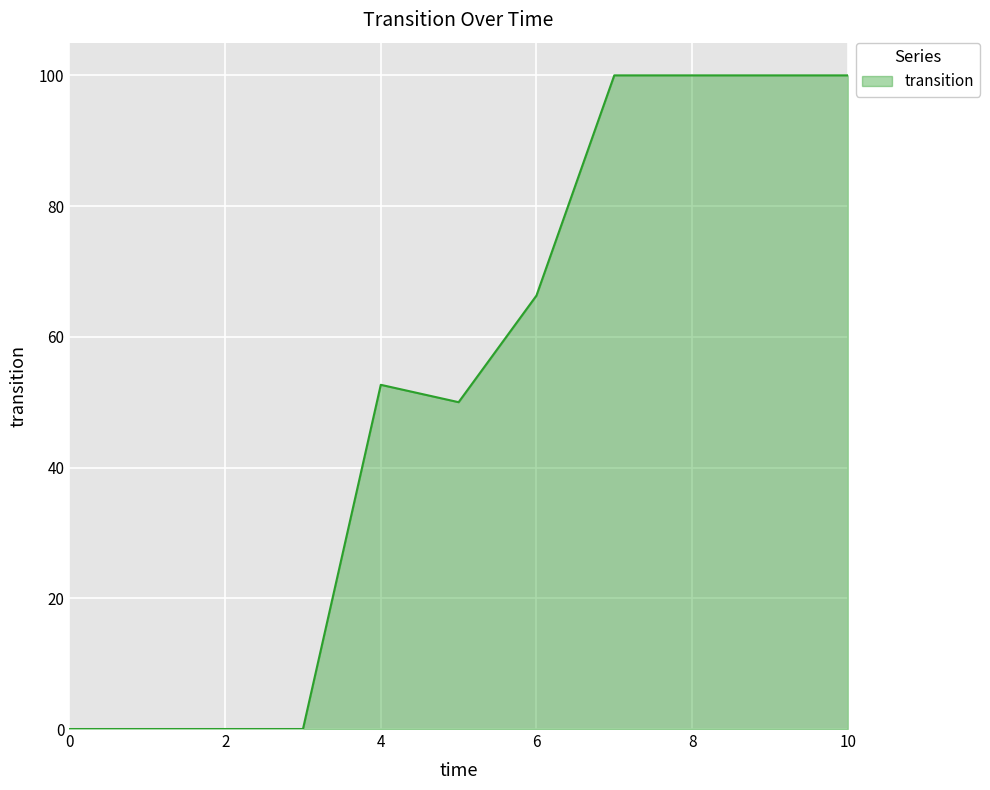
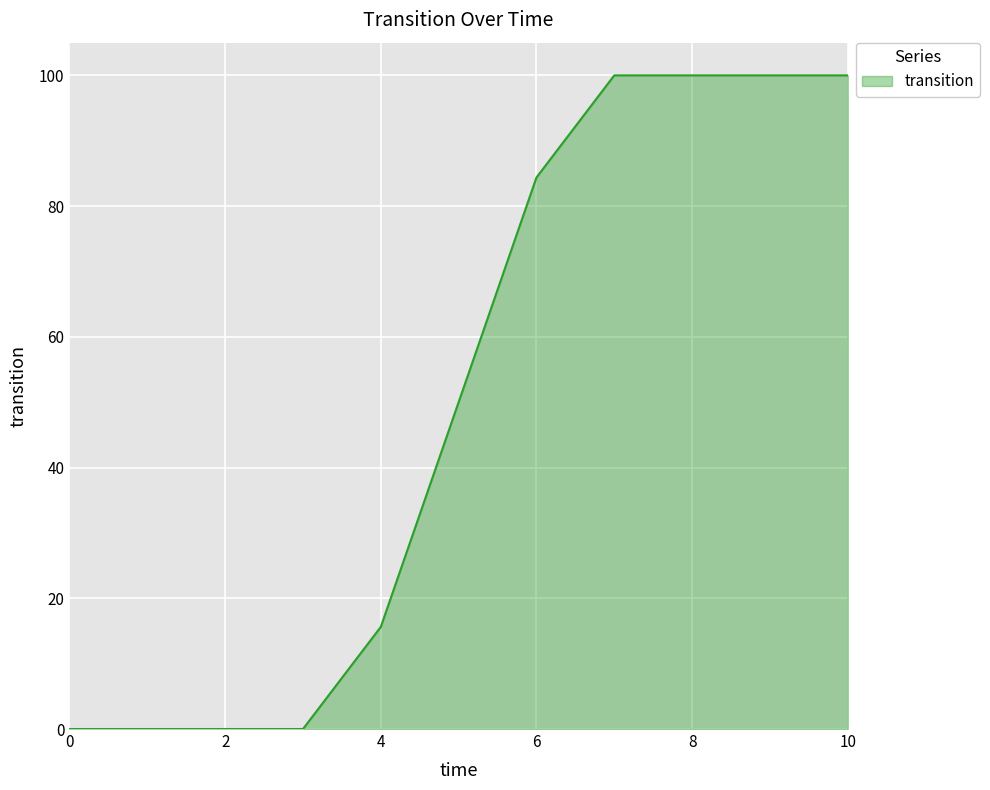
  {
    "0": 0,
    "2": 0,
-   "4": 53,
-   "6": 66,
+   "4": 16,
+   "6": 84,
    "8": 100,
    "10": 100
  }
